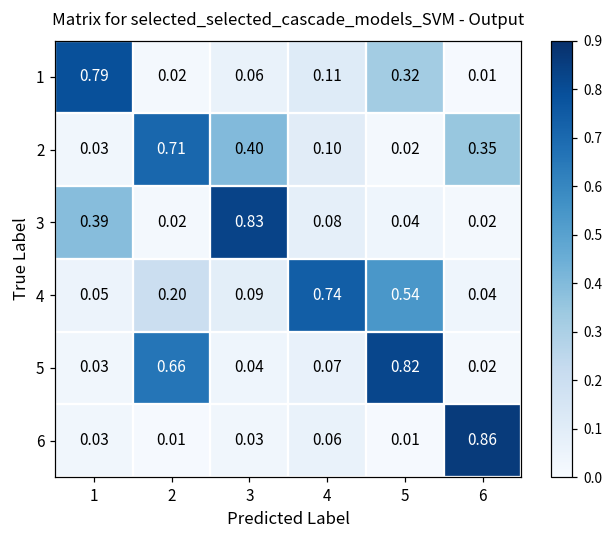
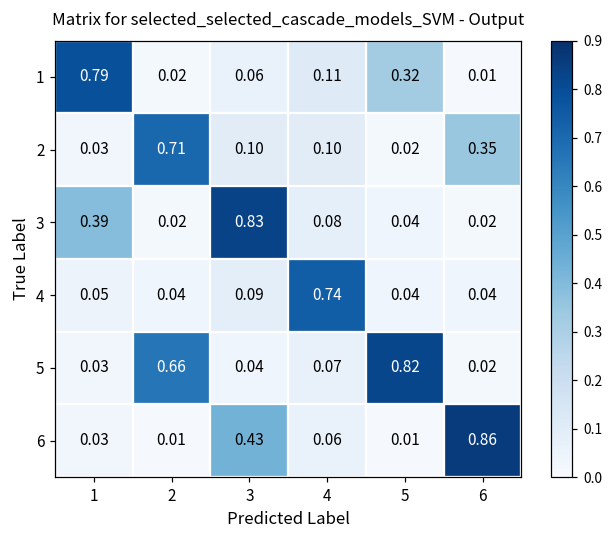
  {
    "1": {
      "1": 0.79,
      "2": 0.02,
      "3": 0.06,
      "4": 0.11,
      "5": 0.32,
      "6": 0.01
    },
    "2": {
      "1": 0.03,
      "2": 0.71,
-     "3": 0.40,
+     "3": 0.10,
      "4": 0.10,
      "5": 0.02,
      "6": 0.35
    },
    "3": {
      "1": 0.39,
      "2": 0.02,
      "3": 0.83,
      "4": 0.08,
      "5": 0.04,
      "6": 0.02
    },
    "4": {
      "1": 0.05,
-     "2": 0.20,
+     "2": 0.04,
      "3": 0.09,
      "4": 0.74,
-     "5": 0.54,
+     "5": 0.04,
      "6": 0.04
    },
    "5": {
      "1": 0.03,
      "2": 0.66,
      "3": 0.04,
      "4": 0.07,
      "5": 0.82,
      "6": 0.02
    },
    "6": {
      "1": 0.03,
      "2": 0.01,
-     "3": 0.03,
+     "3": 0.43,
      "4": 0.06,
      "5": 0.01,
      "6": 0.86
    }
  }
